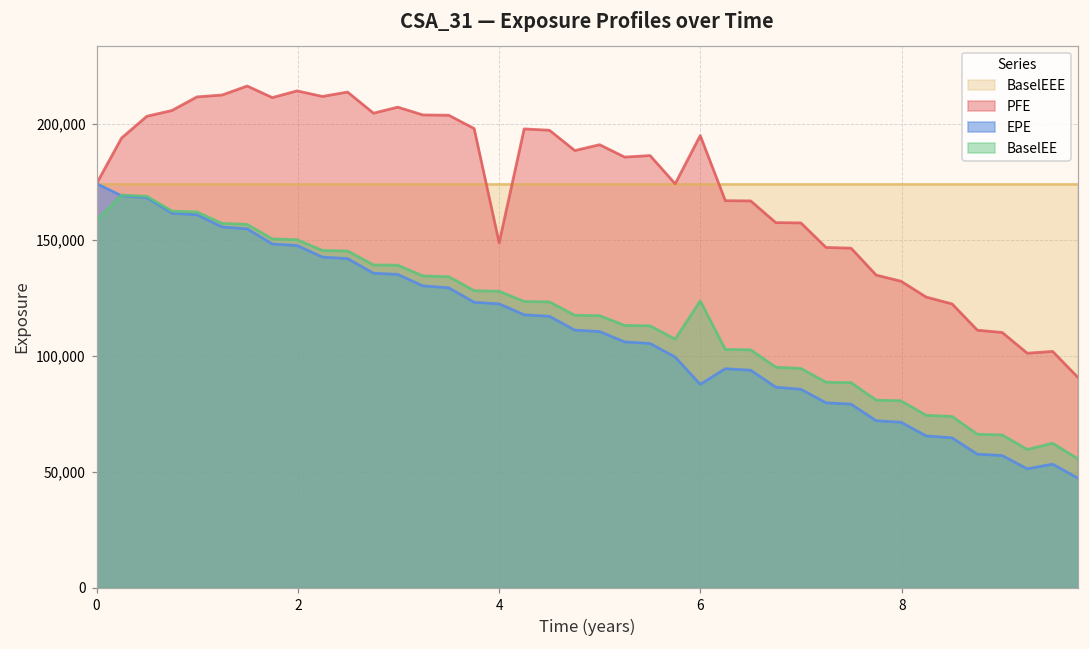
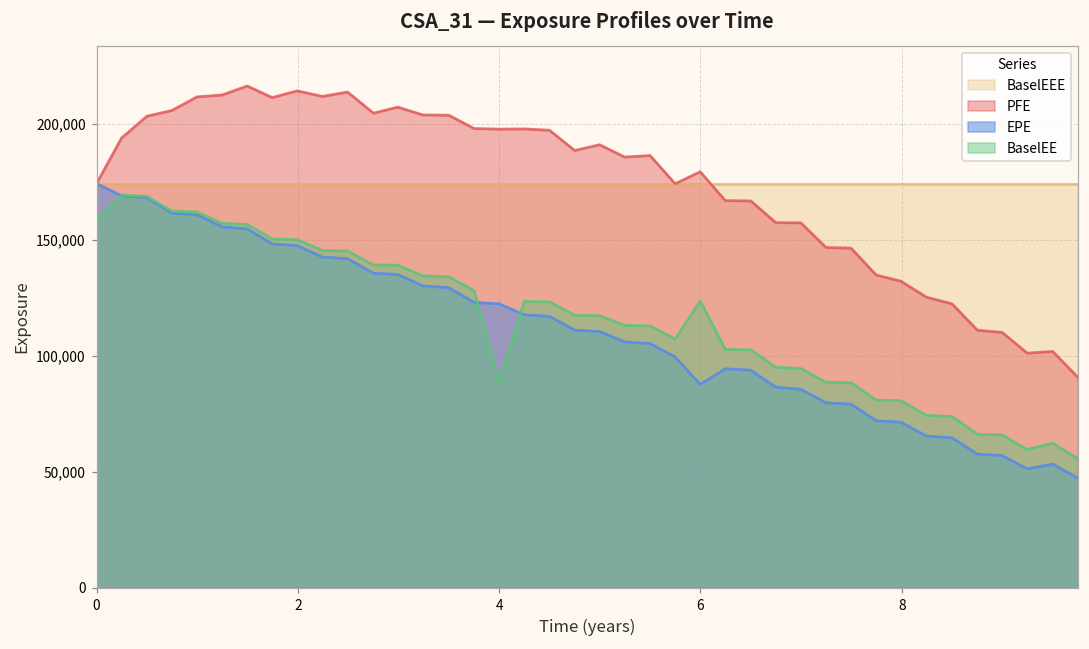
  {
    "BaselEEE": {
      "4": "174,000",
      "6": "174,000"
    },
    "PFE": {
-     "4": "149,000",
-     "6": "195,000"
+     "4": "198,000",
+     "6": "179,000"
    },
    "EPE": {
      "4": "122,000",
      "6": "88,000"
    },
    "BaselEE": {
      "0": "158,000",
-     "4": "128,000",
+     "4": "89,000",
      "6": "124,000"
    }
  }
